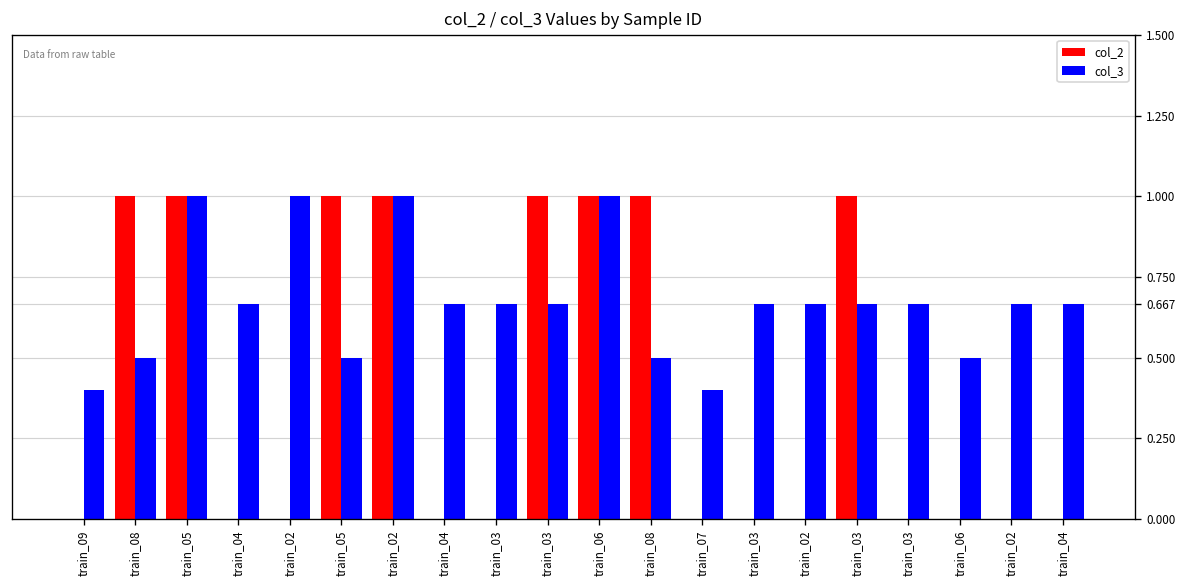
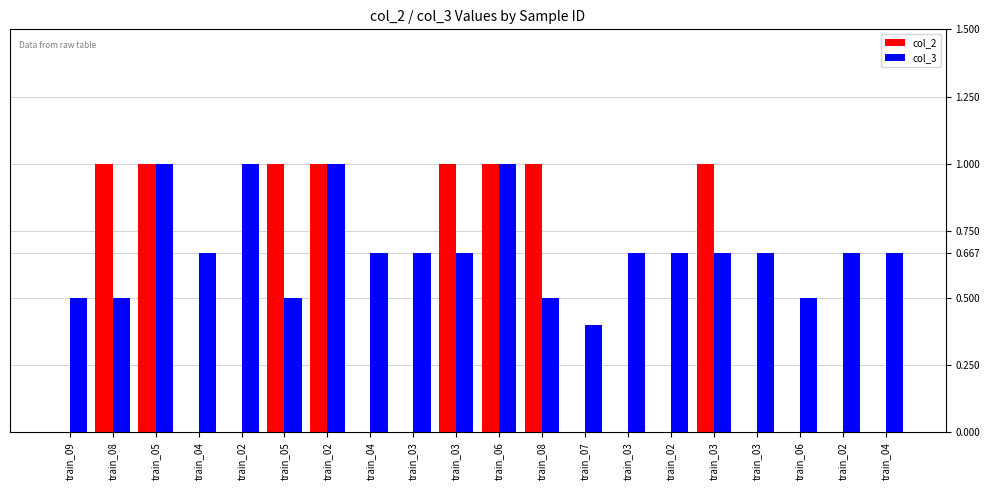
  {
    "col_2": {
      "train_09": 0.0,
      "train_07": 0.0
    },
    "col_3": {
-     "train_09": 0.4,
+     "train_09": 0.5,
      "train_07": 0.4
    }
  }
